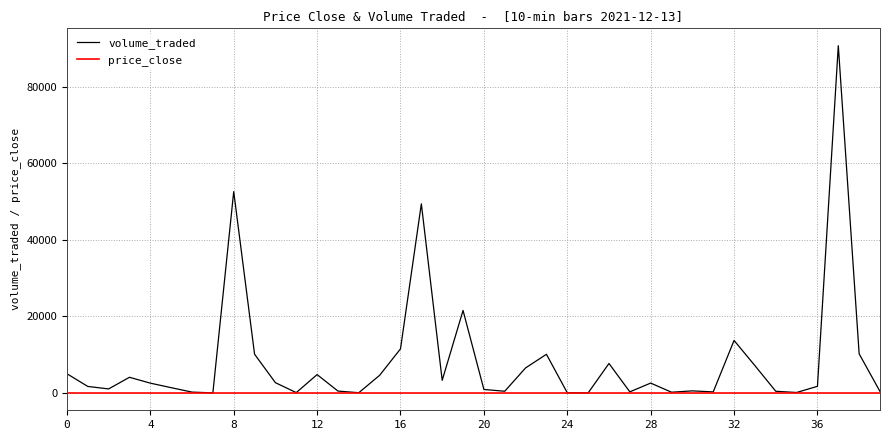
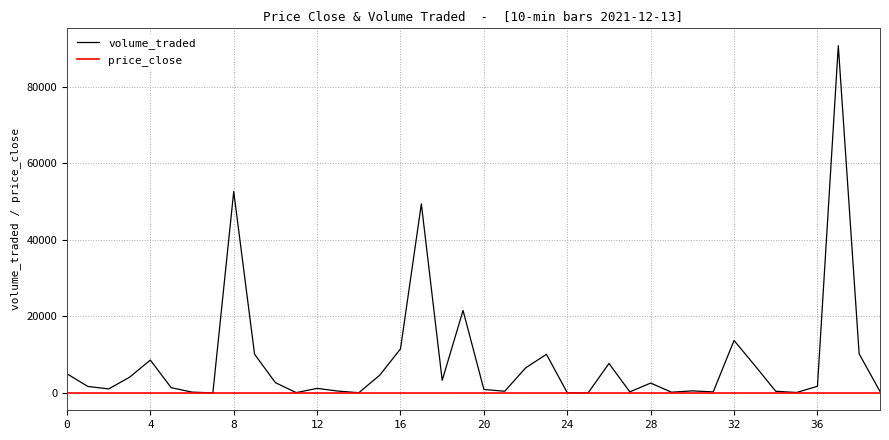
  {
    "volume_traded": {
      "0": 5000,
-     "4": 3000,
+     "4": 9000,
      "8": 53000,
-     "12": 5000,
+     "12": 1000,
      "16": 12000,
      "20": 1000,
      "28": 3000,
      "32": 14000,
      "36": 2000
    },
    "price_close": {
      "0": 0,
      "4": 0,
      "8": 0,
      "12": 0,
      "16": 0,
      "20": 0,
      "28": 0,
      "32": 0,
      "36": 0
    }
  }
